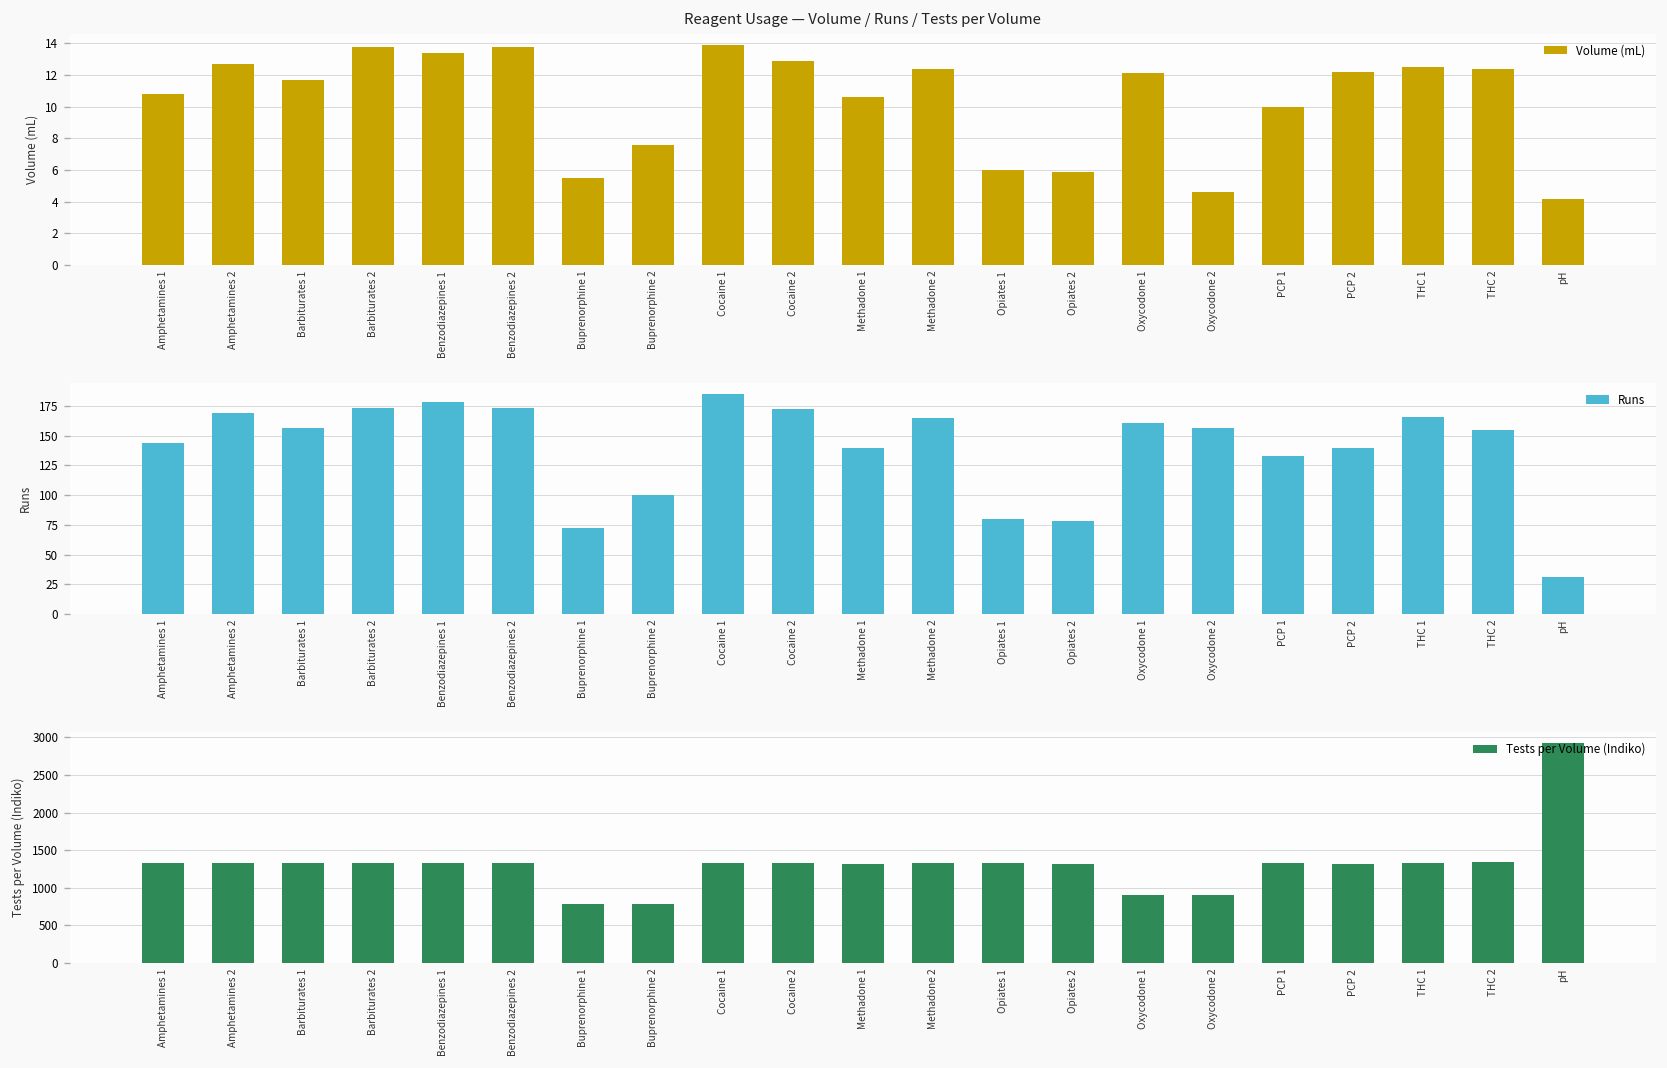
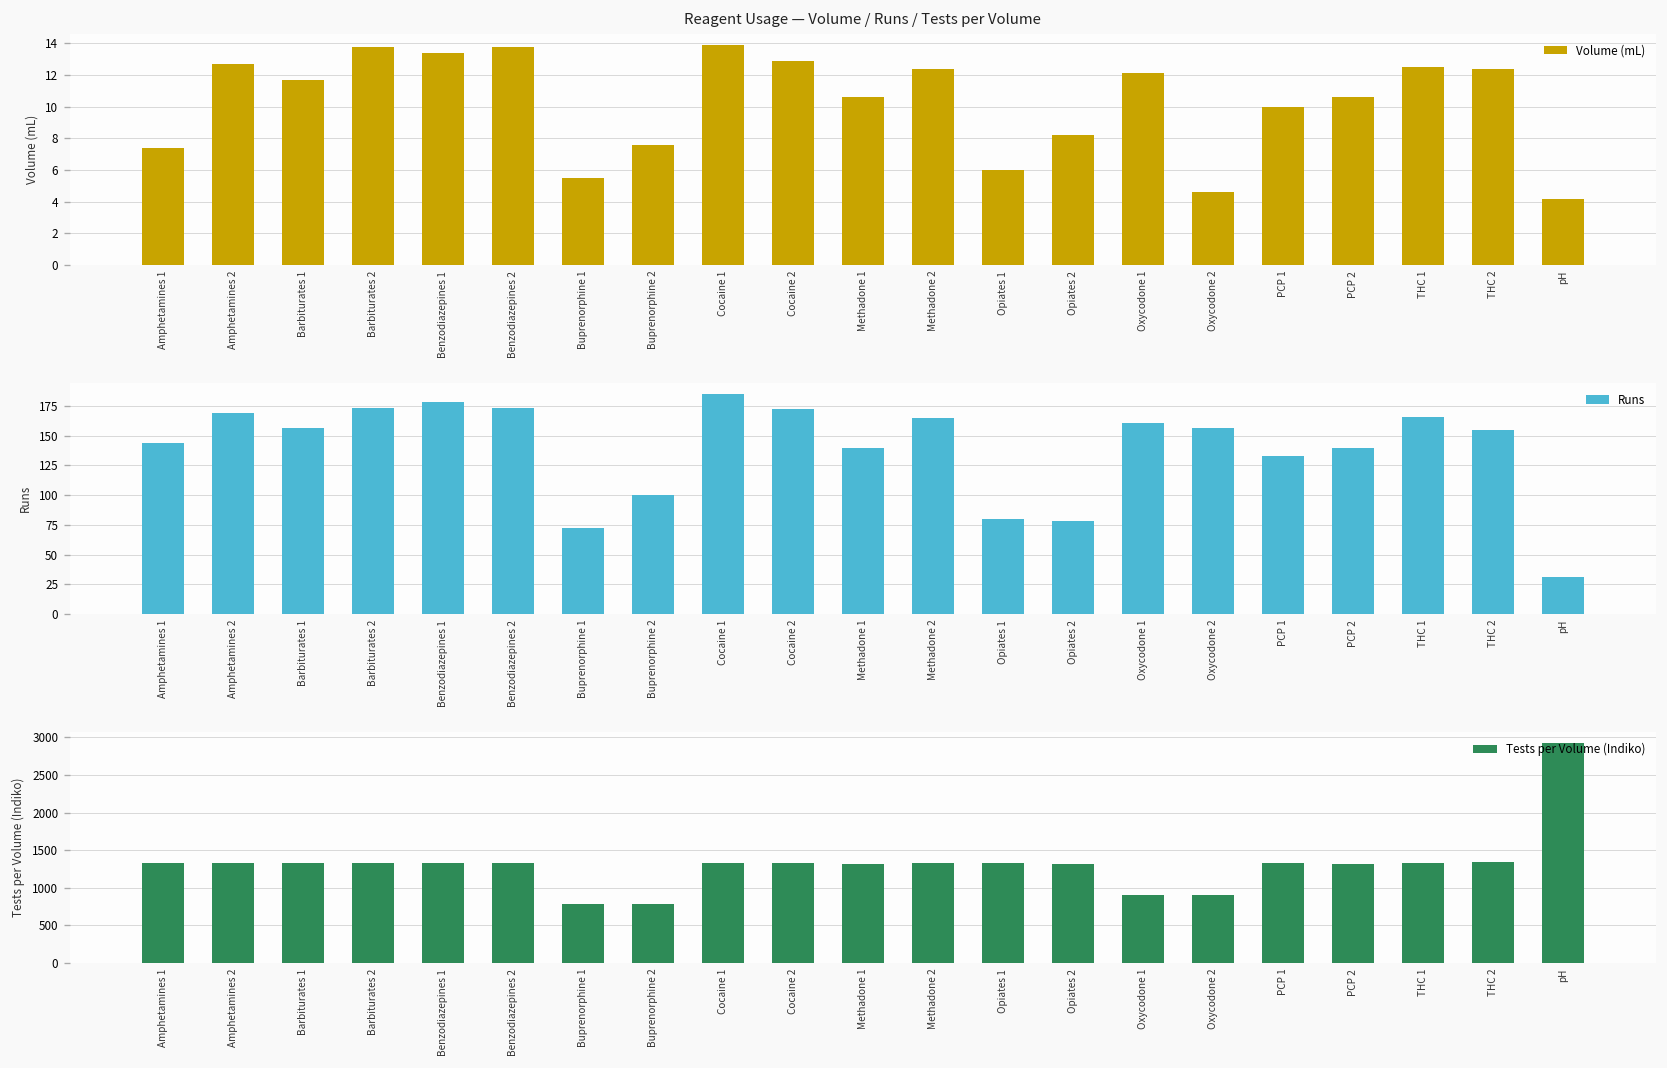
  {
    "Reagent Usage — Volume / Runs / Tests per Volume": {
-     "Amphetamines 1": 10.8,
+     "Amphetamines 1": 7.4,
      "Amphetamines 2": 12.7,
      "Barbiturates 1": 11.7,
      "Barbiturates 2": 13.8,
      "Benzodiazepines 1": 13.4,
      "Benzodiazepines 2": 13.8,
      "Buprenorphine 1": 5.5,
      "Buprenorphine 2": 7.6,
      "Cocaine 1": 13.9,
      "Cocaine 2": 12.9,
      "Methadone 1": 10.6,
      "Methadone 2": 12.4,
      "Opiates 1": 6.0,
-     "Opiates 2": 5.9,
+     "Opiates 2": 8.2,
      "Oxycodone 1": 12.1,
      "Oxycodone 2": 4.6,
      "PCP 1": 10.0,
-     "PCP 2": 12.2,
+     "PCP 2": 10.6,
      "THC 1": 12.5,
      "THC 2": 12.4,
      "pH": 4.2
    }
  }
